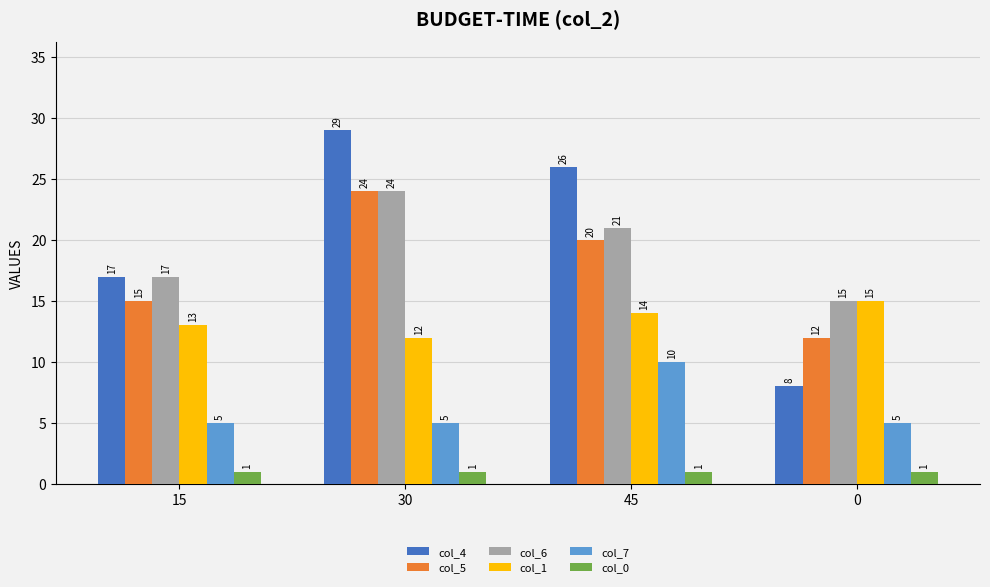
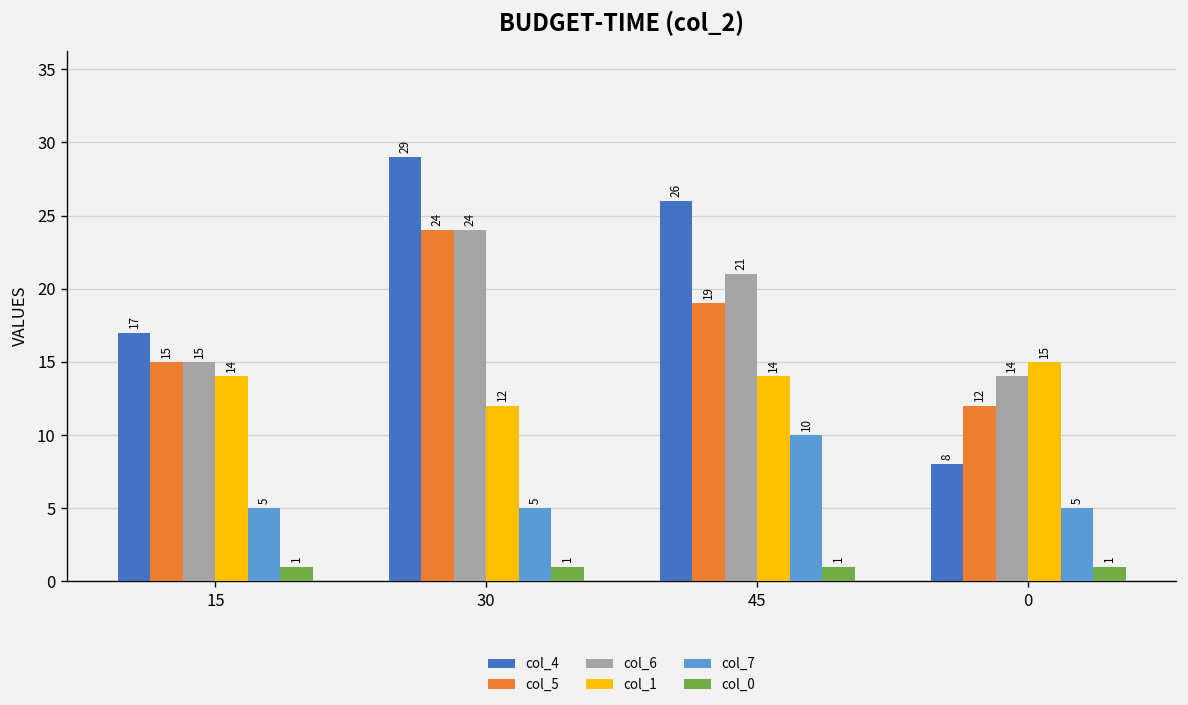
  {
    "col_5": {
      "15": 15,
      "30": 24,
-     "45": 20,
+     "45": 19,
      "0": 12
    },
    "col_6": {
-     "15": 17,
+     "15": 15,
      "30": 24,
      "45": 21,
-     "0": 15
+     "0": 14
    },
    "col_1": {
-     "15": 13,
+     "15": 14,
      "30": 12,
      "45": 14,
      "0": 15
    },
    "col_0": {
      "15": 1,
      "30": 1,
      "45": 1,
      "0": 1
    }
  }
